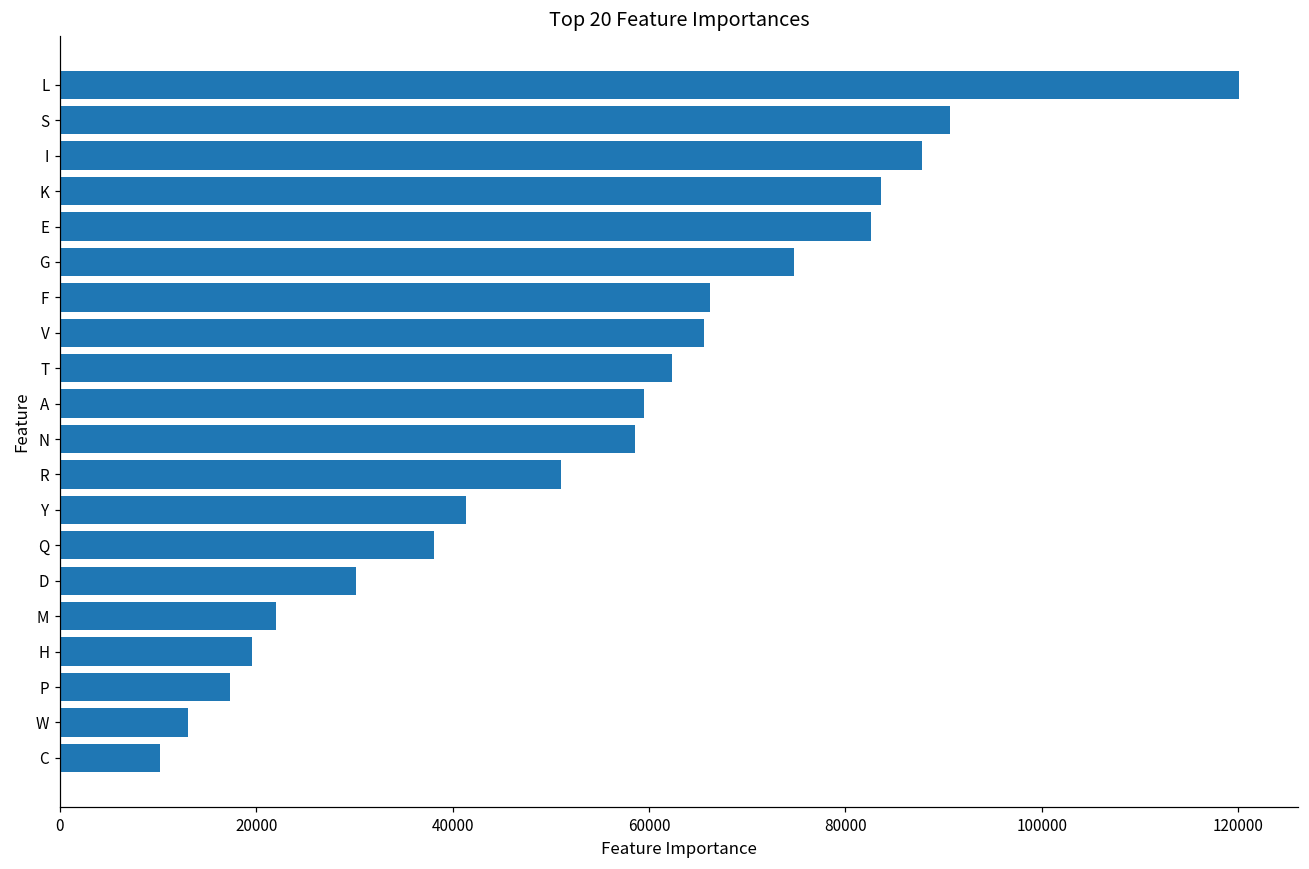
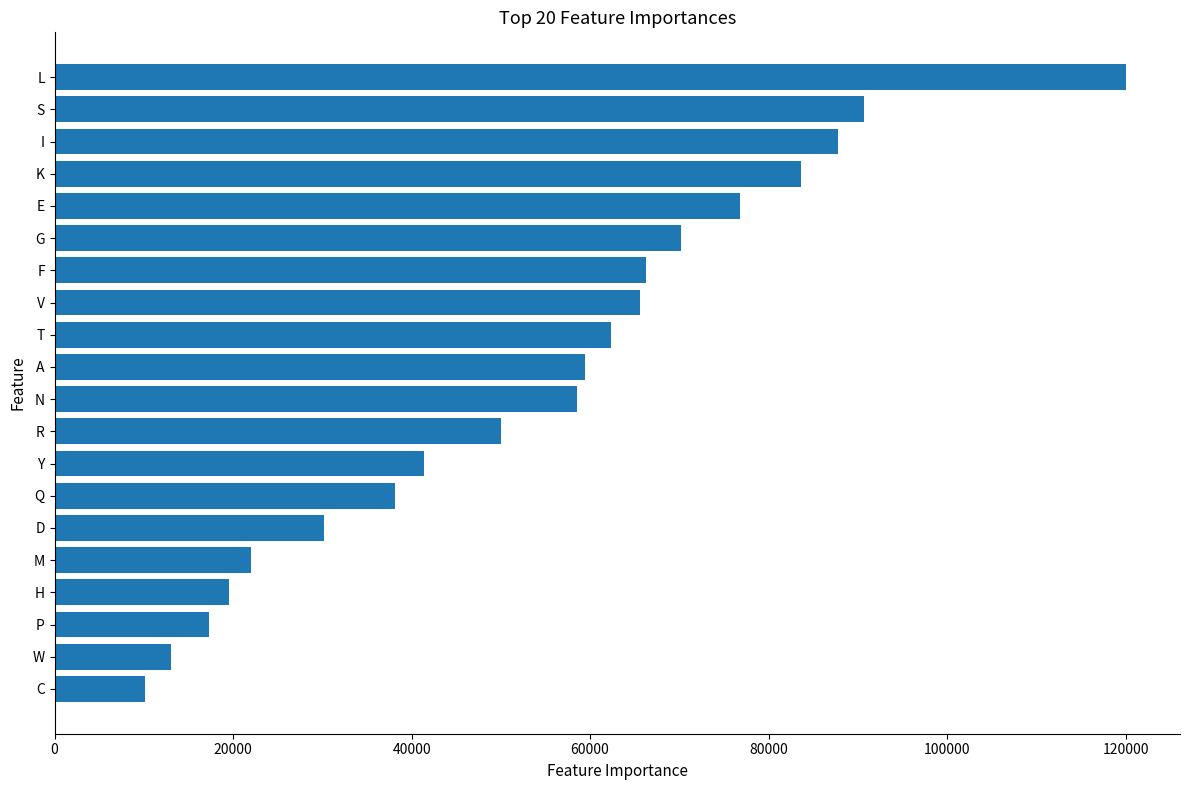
  {
    "L": 120000,
    "S": 91000,
    "I": 88000,
    "K": 84000,
-   "E": 83000,
-   "G": 75000,
+   "E": 77000,
+   "G": 70000,
    "F": 66000,
    "V": 66000,
    "T": 62000,
    "A": 59000,
    "N": 59000,
-   "R": 51000,
+   "R": 50000,
    "Y": 41000,
    "Q": 38000,
    "D": 30000,
    "M": 22000,
    "H": 20000,
    "P": 17000,
    "W": 13000,
    "C": 10000
  }
